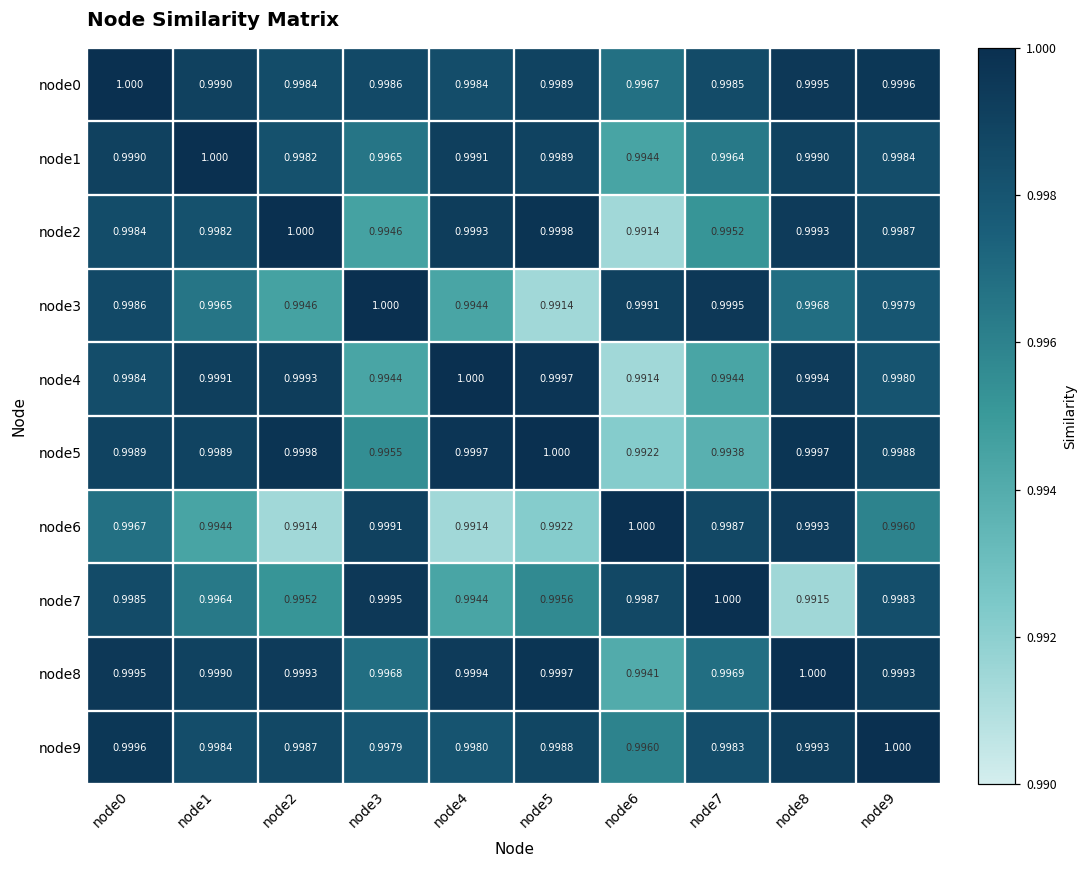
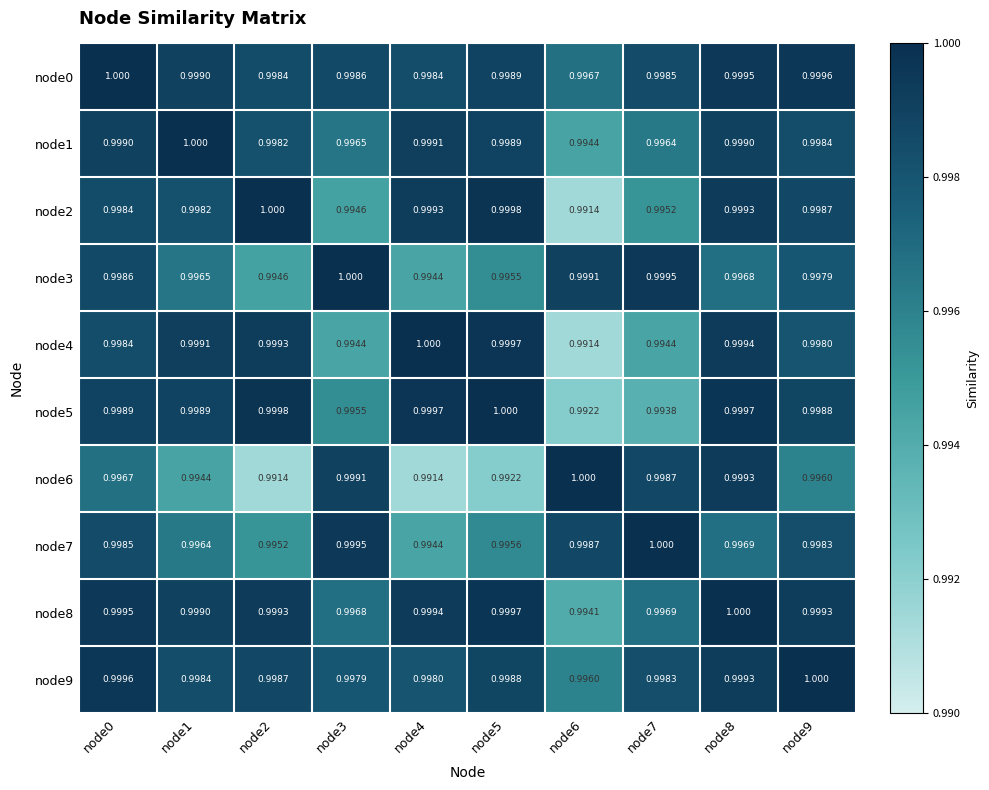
  {
    "node0": {
      "node0": 1.000,
      "node1": 0.9990,
      "node2": 0.9984,
      "node3": 0.9986,
      "node4": 0.9984,
      "node5": 0.9989,
      "node6": 0.9967,
      "node7": 0.9985,
      "node8": 0.9995,
      "node9": 0.9996
    },
    "node1": {
      "node0": 0.9990,
      "node1": 1.000,
      "node2": 0.9982,
      "node3": 0.9965,
      "node4": 0.9991,
      "node5": 0.9989,
      "node6": 0.9944,
      "node7": 0.9964,
      "node8": 0.9990,
      "node9": 0.9984
    },
    "node2": {
      "node0": 0.9984,
      "node1": 0.9982,
      "node2": 1.000,
      "node3": 0.9946,
      "node4": 0.9993,
      "node5": 0.9998,
      "node6": 0.9914,
      "node7": 0.9952,
      "node8": 0.9993,
      "node9": 0.9987
    },
    "node3": {
      "node0": 0.9986,
      "node1": 0.9965,
      "node2": 0.9946,
      "node3": 1.000,
      "node4": 0.9944,
-     "node5": 0.9914,
+     "node5": 0.9955,
      "node6": 0.9991,
      "node7": 0.9995,
      "node8": 0.9968,
      "node9": 0.9979
    },
    "node4": {
      "node0": 0.9984,
      "node1": 0.9991,
      "node2": 0.9993,
      "node3": 0.9944,
      "node4": 1.000,
      "node5": 0.9997,
      "node6": 0.9914,
      "node7": 0.9944,
      "node8": 0.9994,
      "node9": 0.9980
    },
    "node5": {
      "node0": 0.9989,
      "node1": 0.9989,
      "node2": 0.9998,
      "node3": 0.9955,
      "node4": 0.9997,
      "node5": 1.000,
      "node6": 0.9922,
      "node7": 0.9938,
      "node8": 0.9997,
      "node9": 0.9988
    },
    "node6": {
      "node0": 0.9967,
      "node1": 0.9944,
      "node2": 0.9914,
      "node3": 0.9991,
      "node4": 0.9914,
      "node5": 0.9922,
      "node6": 1.000,
      "node7": 0.9987,
      "node8": 0.9993,
      "node9": 0.9960
    },
    "node7": {
      "node0": 0.9985,
      "node1": 0.9964,
      "node2": 0.9952,
      "node3": 0.9995,
      "node4": 0.9944,
      "node5": 0.9956,
      "node6": 0.9987,
      "node7": 1.000,
-     "node8": 0.9915,
+     "node8": 0.9969,
      "node9": 0.9983
    },
    "node8": {
      "node0": 0.9995,
      "node1": 0.9990,
      "node2": 0.9993,
      "node3": 0.9968,
      "node4": 0.9994,
      "node5": 0.9997,
      "node6": 0.9941,
      "node7": 0.9969,
      "node8": 1.000,
      "node9": 0.9993
    },
    "node9": {
      "node0": 0.9996,
      "node1": 0.9984,
      "node2": 0.9987,
      "node3": 0.9979,
      "node4": 0.9980,
      "node5": 0.9988,
      "node6": 0.9960,
      "node7": 0.9983,
      "node8": 0.9993,
      "node9": 1.000
    }
  }
